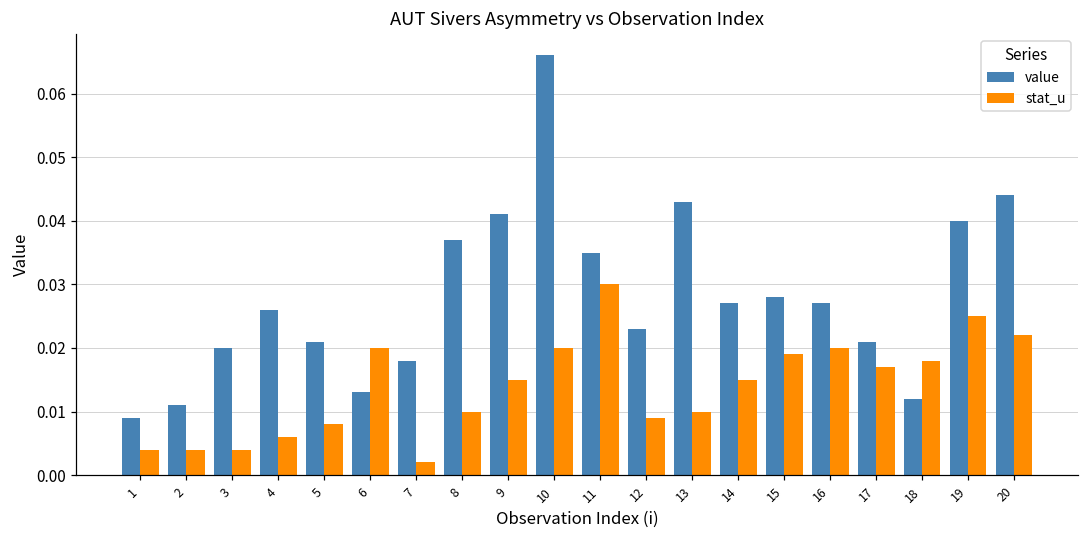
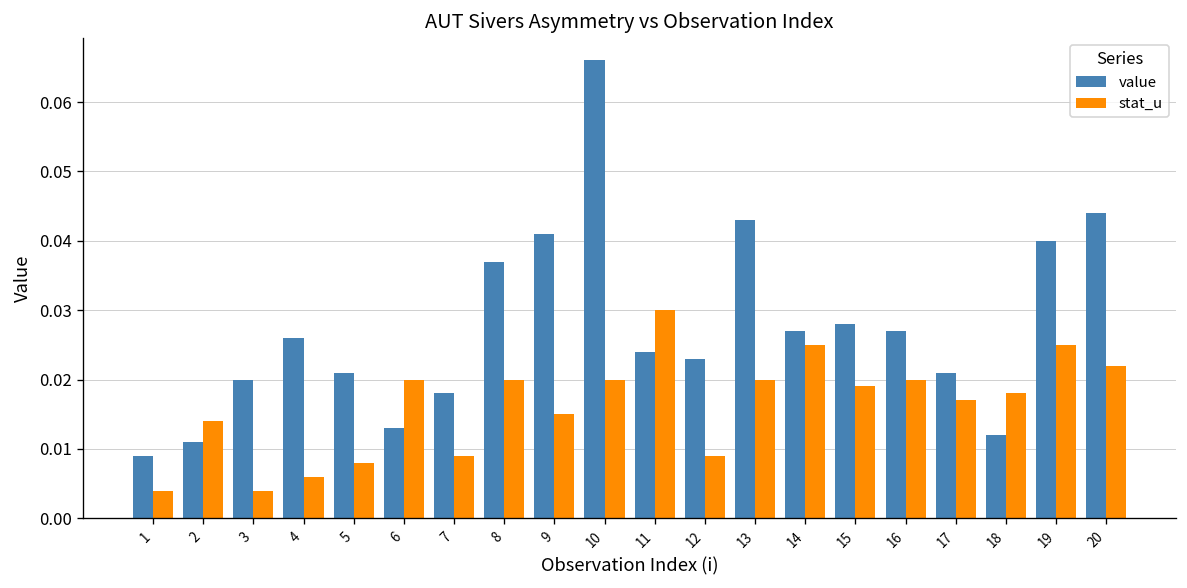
  {
    "value": {
      "1": 0.009,
      "2": 0.011,
      "3": 0.020,
      "4": 0.026,
      "5": 0.021,
      "6": 0.013,
      "7": 0.018,
      "8": 0.037,
      "9": 0.041,
      "10": 0.066,
-     "11": 0.035,
+     "11": 0.024,
      "12": 0.023,
      "13": 0.043,
      "14": 0.027,
      "15": 0.028,
      "16": 0.027,
      "17": 0.021,
      "18": 0.012,
      "19": 0.040,
      "20": 0.044
    },
    "stat_u": {
      "1": 0.004,
-     "2": 0.004,
+     "2": 0.014,
      "3": 0.004,
      "4": 0.006,
      "5": 0.008,
      "6": 0.020,
-     "7": 0.002,
-     "8": 0.01,
+     "7": 0.009,
+     "8": 0.02,
      "9": 0.015,
      "10": 0.020,
      "11": 0.030,
      "12": 0.009,
-     "13": 0.01,
-     "14": 0.015,
+     "13": 0.02,
+     "14": 0.025,
      "15": 0.019,
      "16": 0.020,
      "17": 0.017,
      "18": 0.018,
      "19": 0.025,
      "20": 0.022
    }
  }
